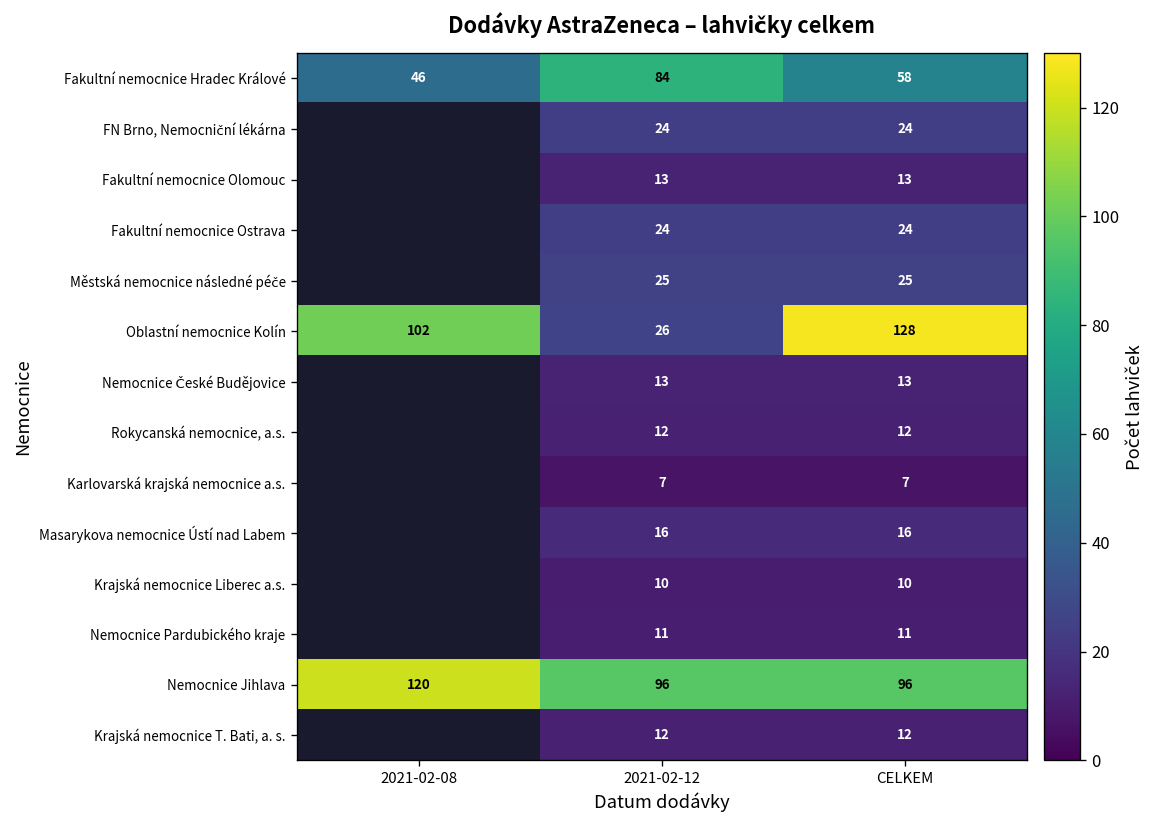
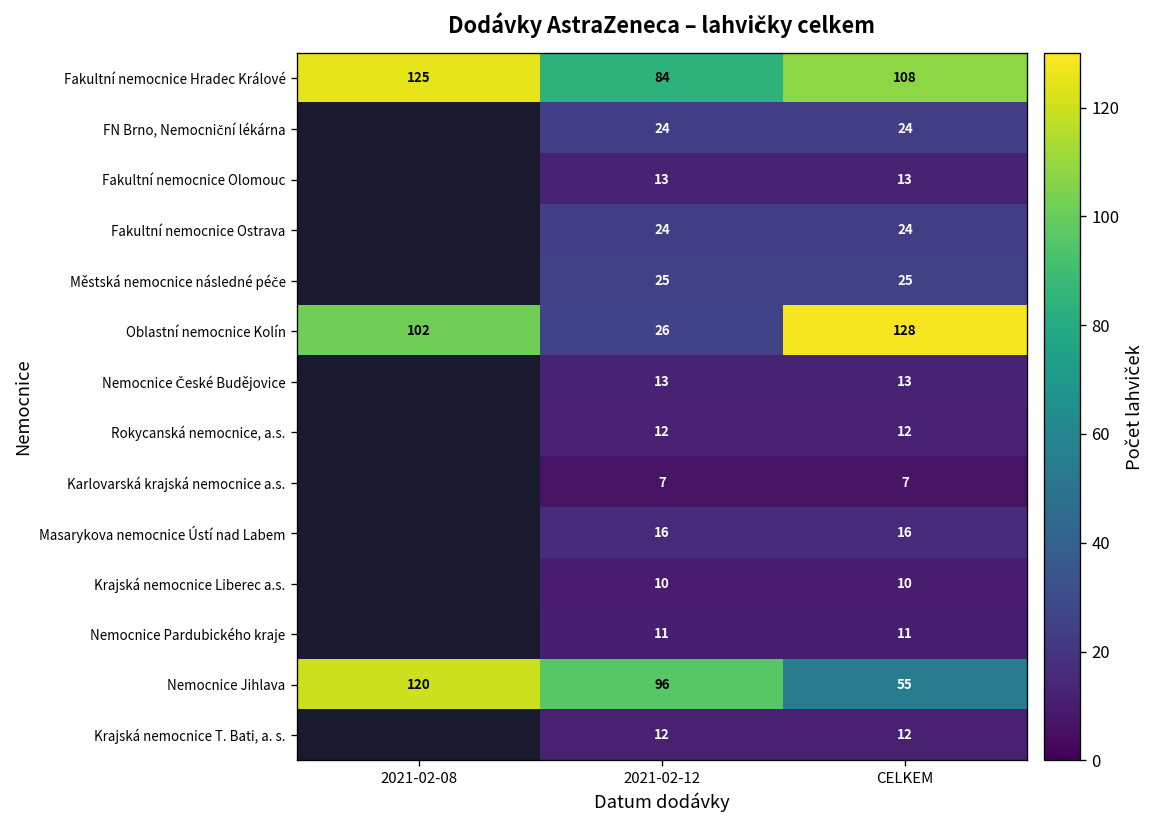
  {
    "Fakultní nemocnice Hradec Králové": {
-     "2021-02-08": 46,
+     "2021-02-08": 125,
      "2021-02-12": 84,
-     "CELKEM": 58
+     "CELKEM": 108
    },
    "FN Brno, Nemocniční lékárna": {
      "2021-02-12": 24,
      "CELKEM": 24
    },
    "Fakultní nemocnice Olomouc": {
      "2021-02-12": 13,
      "CELKEM": 13
    },
    "Fakultní nemocnice Ostrava": {
      "2021-02-12": 24,
      "CELKEM": 24
    },
    "Městská nemocnice následné péče": {
      "2021-02-12": 25,
      "CELKEM": 25
    },
    "Oblastní nemocnice Kolín": {
      "2021-02-08": 102,
      "2021-02-12": 26,
      "CELKEM": 128
    },
    "Nemocnice České Budějovice": {
      "2021-02-12": 13,
      "CELKEM": 13
    },
    "Rokycanská nemocnice, a.s.": {
      "2021-02-12": 12,
      "CELKEM": 12
    },
    "Karlovarská krajská nemocnice a.s.": {
      "2021-02-12": 7,
      "CELKEM": 7
    },
    "Masarykova nemocnice Ústí nad Labem": {
      "2021-02-12": 16,
      "CELKEM": 16
    },
    "Krajská nemocnice Liberec a.s.": {
      "2021-02-12": 10,
      "CELKEM": 10
    },
    "Nemocnice Pardubického kraje": {
      "2021-02-12": 11,
      "CELKEM": 11
    },
    "Nemocnice Jihlava": {
      "2021-02-08": 120,
      "2021-02-12": 96,
-     "CELKEM": 96
+     "CELKEM": 55
    },
    "Krajská nemocnice T. Bati, a. s.": {
      "2021-02-12": 12,
      "CELKEM": 12
    }
  }
